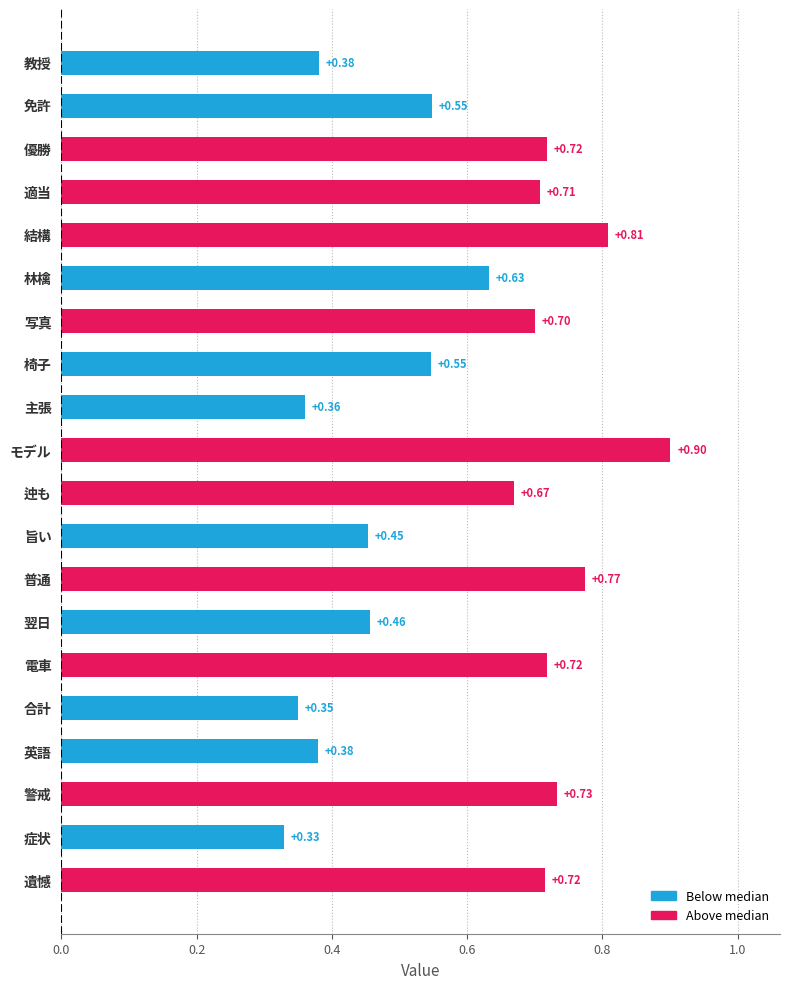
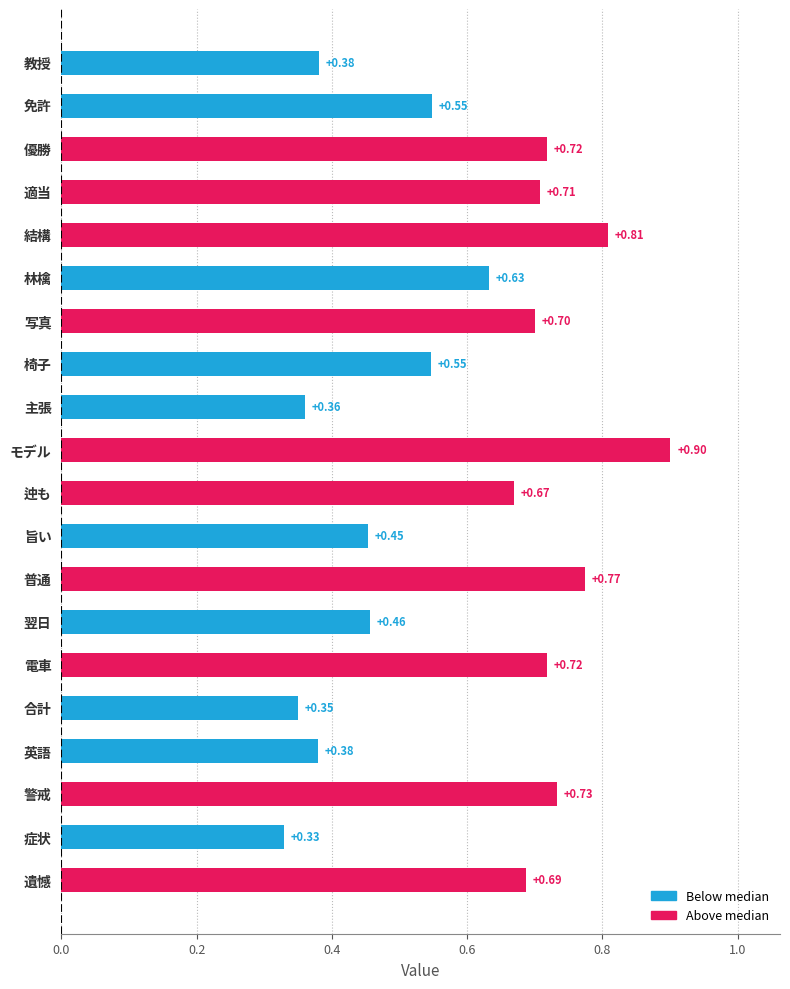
  {
    "教授": "+0.38",
    "免許": "+0.55",
    "優勝": "+0.72",
    "適当": "+0.71",
    "結構": "+0.81",
    "林檎": "+0.63",
    "写真": "+0.70",
    "椅子": "+0.55",
    "主張": "+0.36",
    "モデル": "+0.90",
    "迚も": "+0.67",
    "旨い": "+0.45",
    "普通": "+0.77",
    "翌日": "+0.46",
    "電車": "+0.72",
    "合計": "+0.35",
    "英語": "+0.38",
    "警戒": "+0.73",
    "症状": "+0.33",
-   "遺憾": "+0.72"
+   "遺憾": "+0.69"
  }
